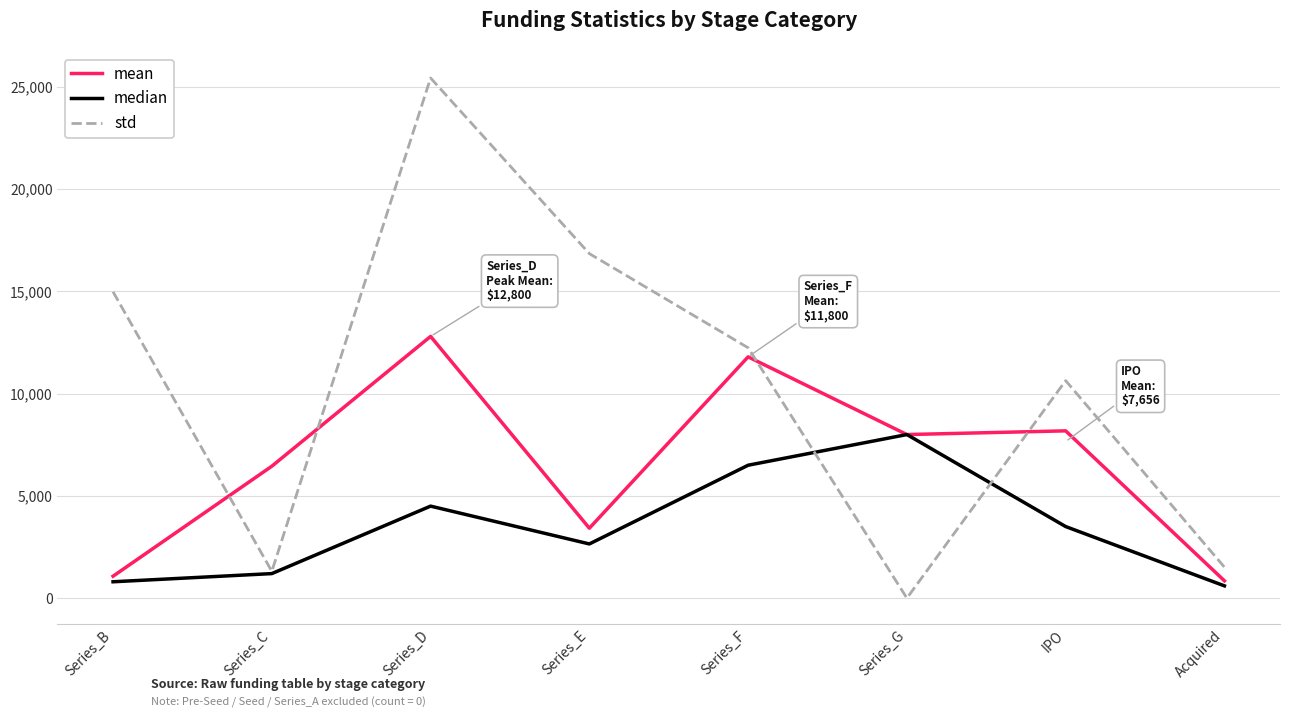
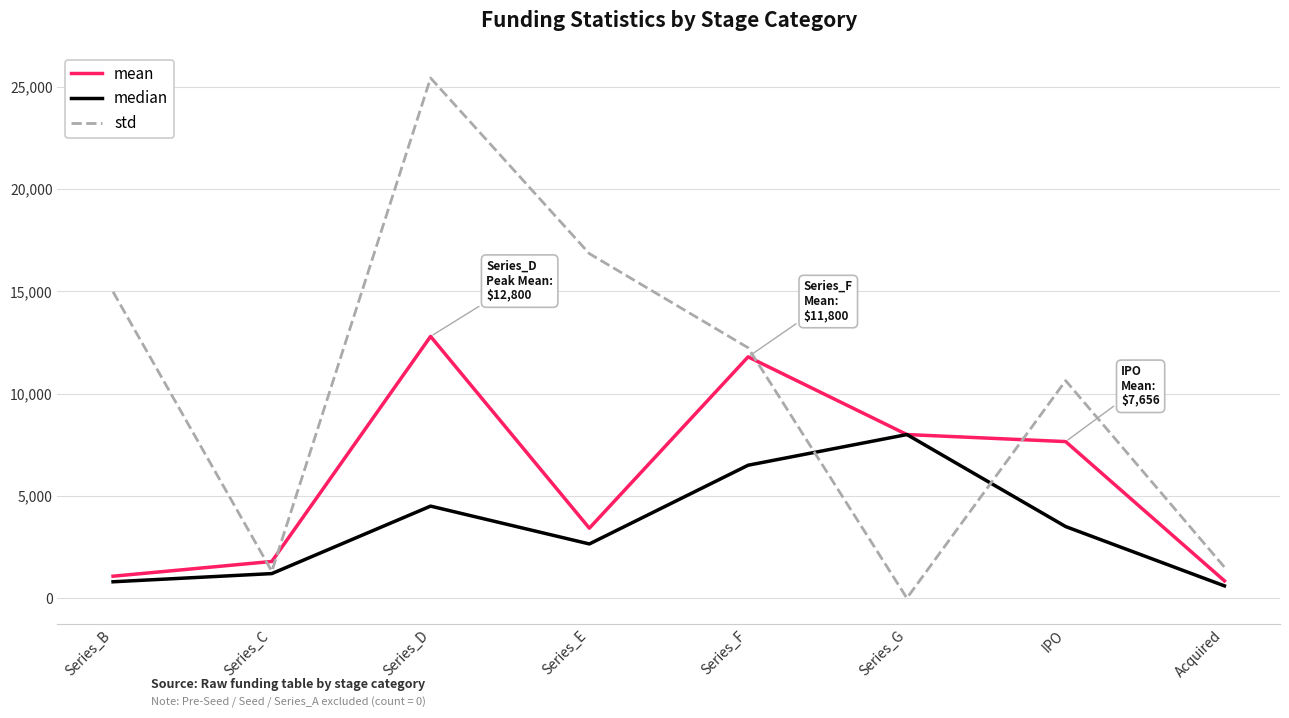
  {
    "mean": {
      "Series_B": "1,100",
-     "Series_C": "6,500",
+     "Series_C": "1,800",
      "Series_E": "3,400",
      "Series_F": "11,800",
-     "IPO": "8,200",
+     "IPO": "7,700",
      "Acquired": "800"
    },
    "median": {
      "Series_B": "800",
      "Series_D": "4,500",
      "Series_E": "2,700",
      "Series_F": "6,500",
      "IPO": "3,500",
      "Acquired": "600"
    },
    "std": {
      "Series_B": "15,000",
      "Series_D": "25,400",
      "Series_E": "16,800",
      "Series_G": "0",
      "Acquired": "1,500"
    }
  }
